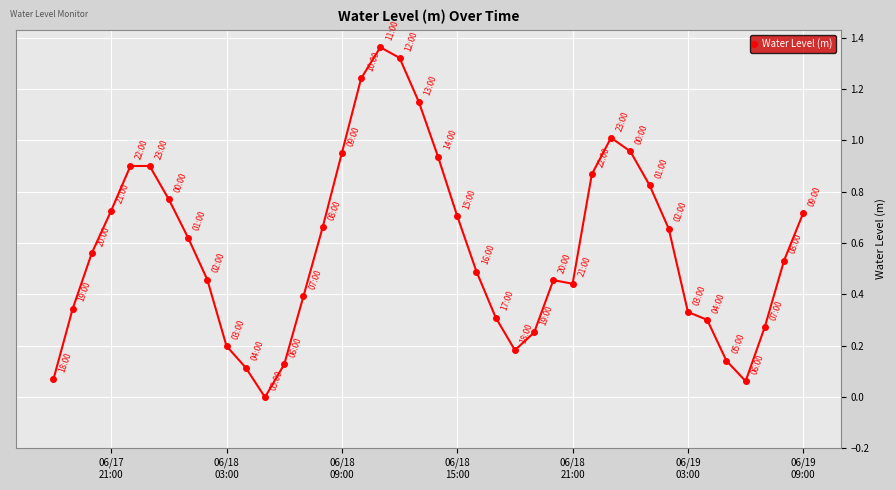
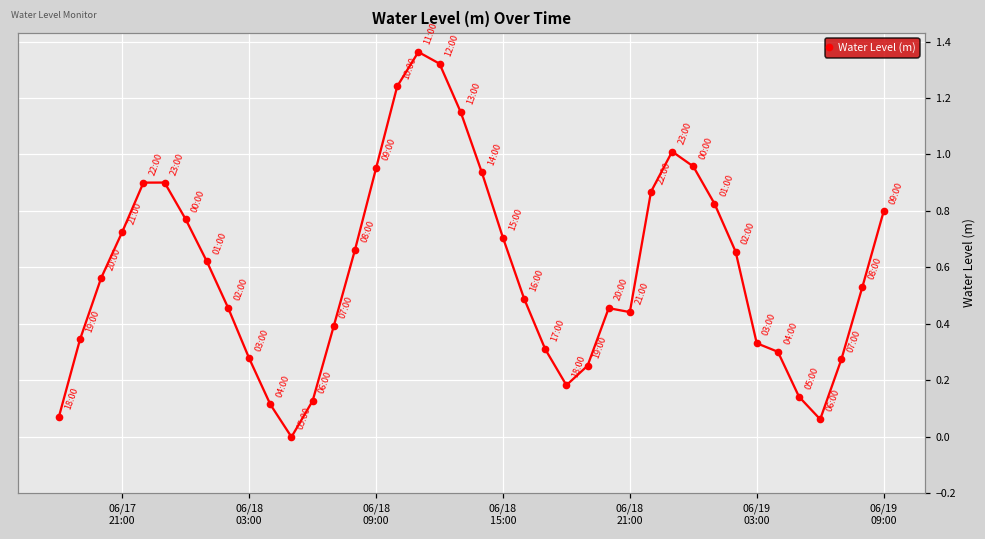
  {
-   "06/18 03:00": 0.20,
-   "06/19 09:00": 0.72
+   "06/18 03:00": 0.28,
+   "06/19 09:00": 0.80
  }
